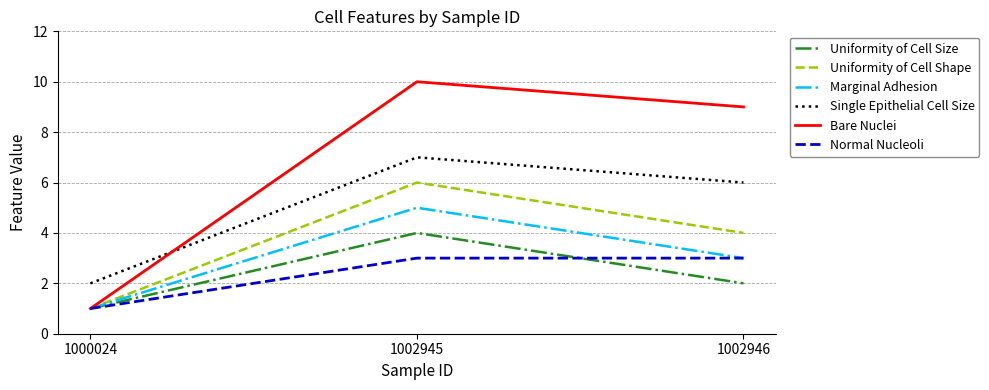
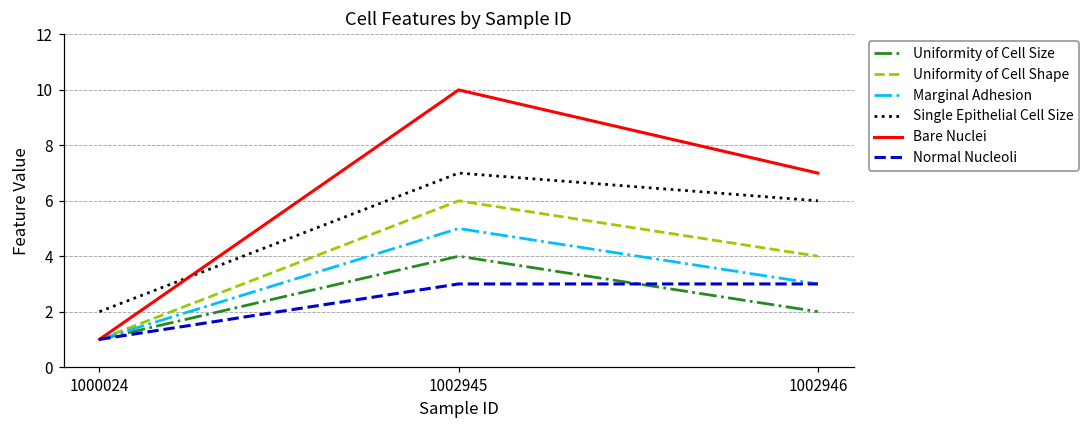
  {
    "Uniformity of Cell Size": {
      "1002945": 4,
      "1002946": 2
    },
    "Uniformity of Cell Shape": {
      "1002945": 6,
      "1002946": 4
    },
    "Marginal Adhesion": {
      "1002945": 5
    },
    "Single Epithelial Cell Size": {
      "1000024": 2,
      "1002945": 7,
      "1002946": 6
    },
    "Bare Nuclei": {
      "1002945": 10,
-     "1002946": 9
+     "1002946": 7
    },
    "Normal Nucleoli": {
      "1002945": 3
    }
  }
